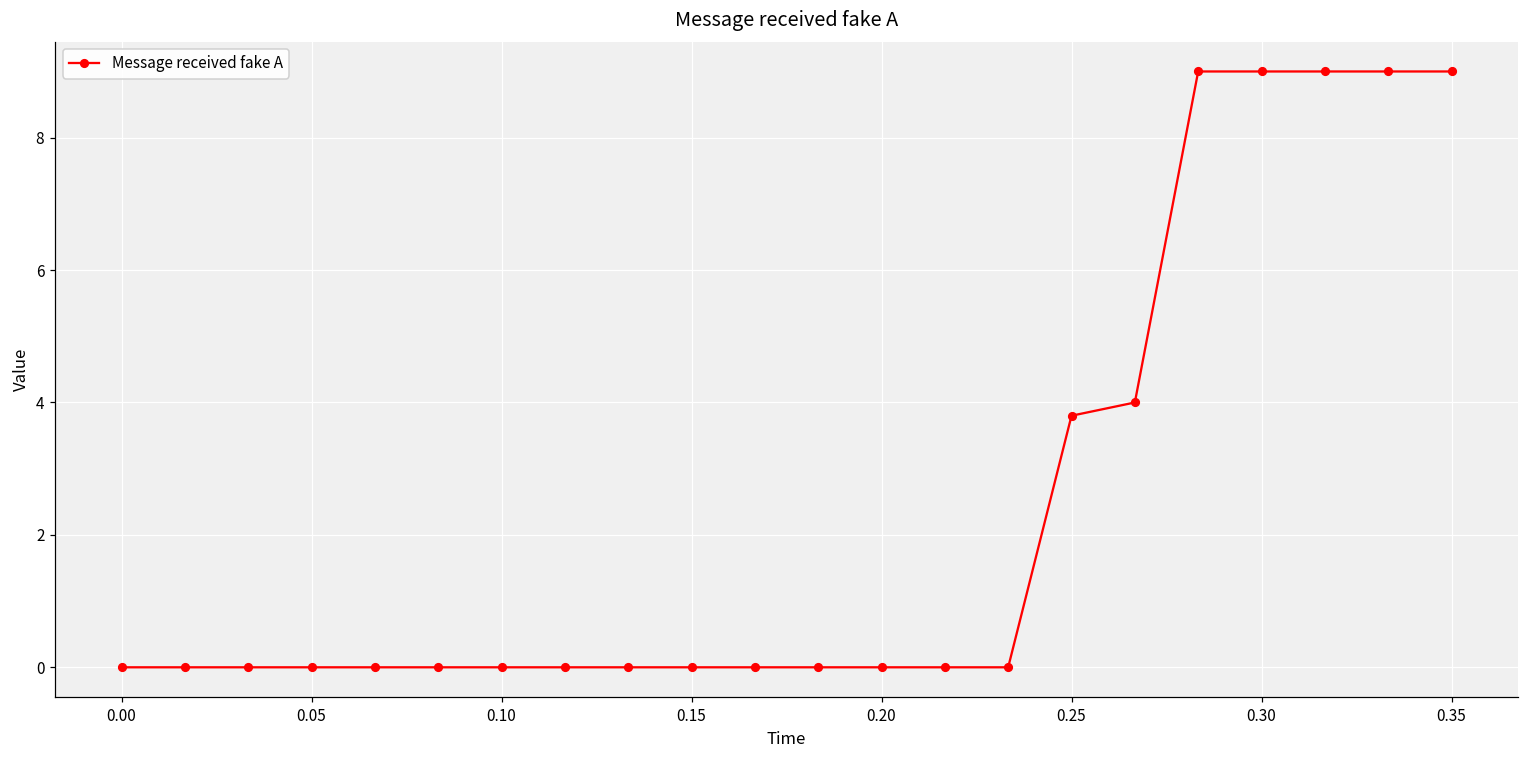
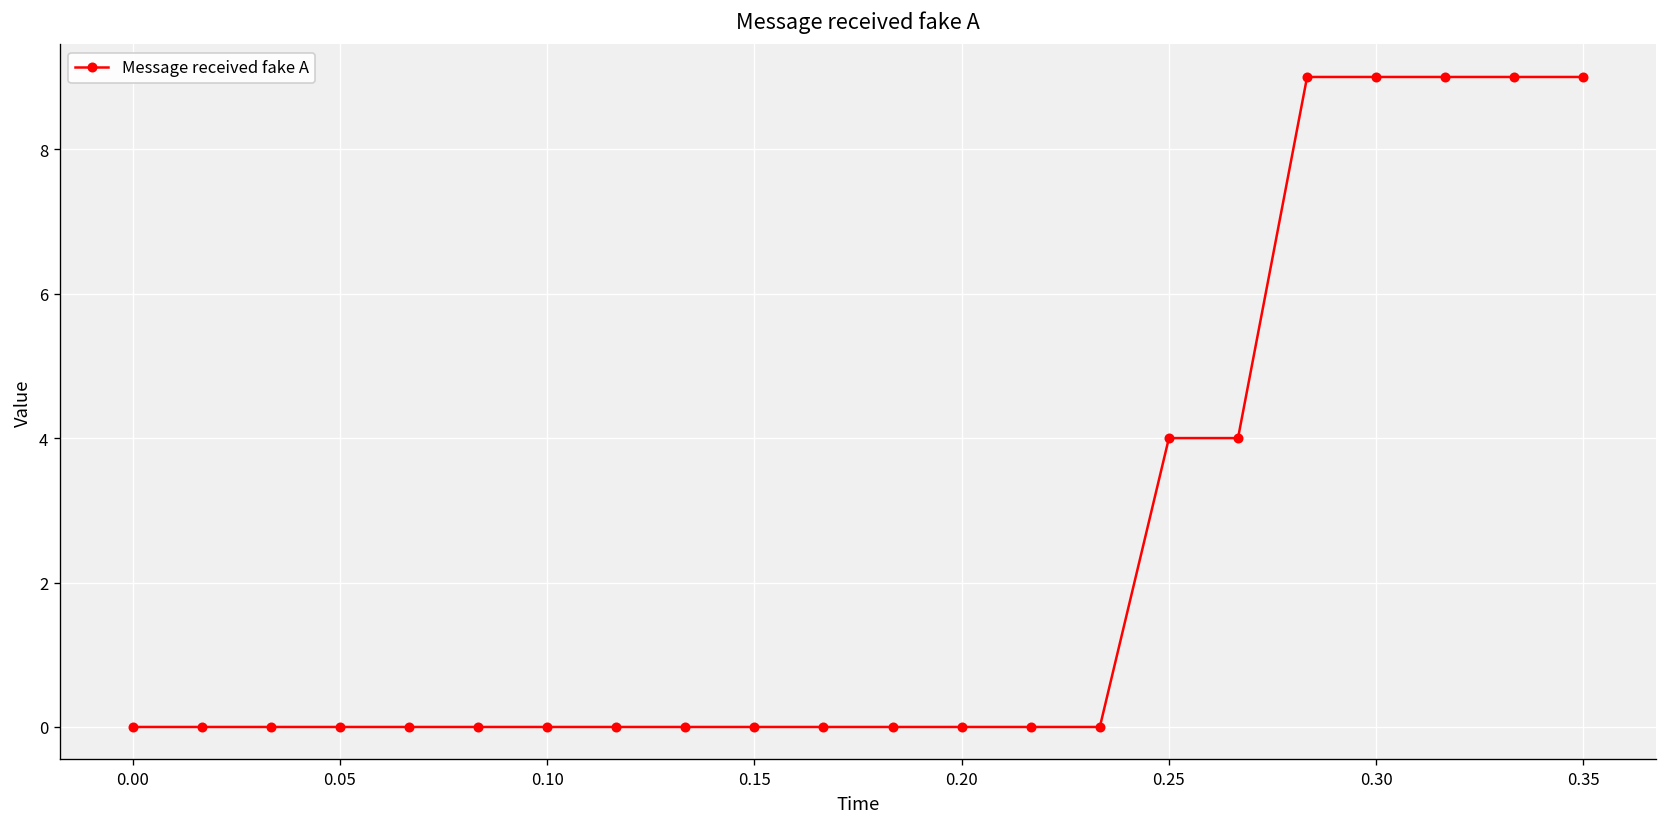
  {
    "0.00": 0.0,
    "0.05": 0.0,
    "0.10": 0.0,
    "0.15": 0.0,
    "0.20": 0.0,
-   "0.25": 3.8,
+   "0.25": 4.0,
    "0.30": 9.0,
    "0.35": 9.0
  }
